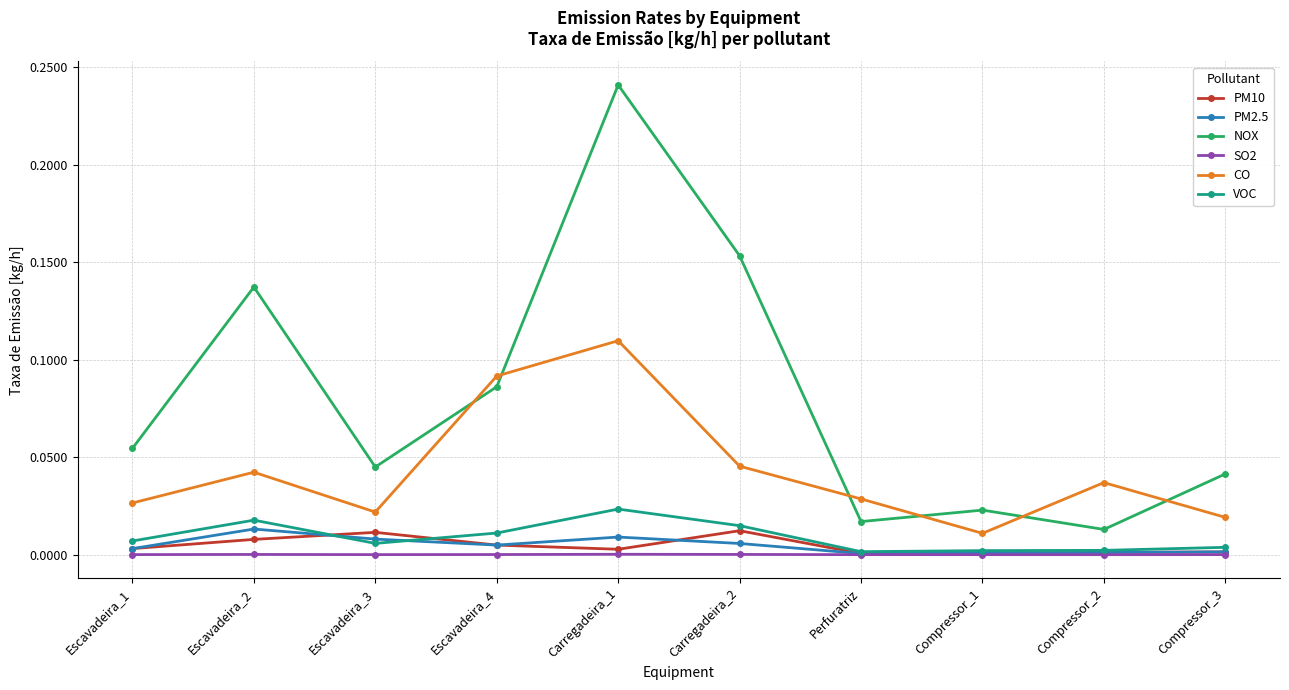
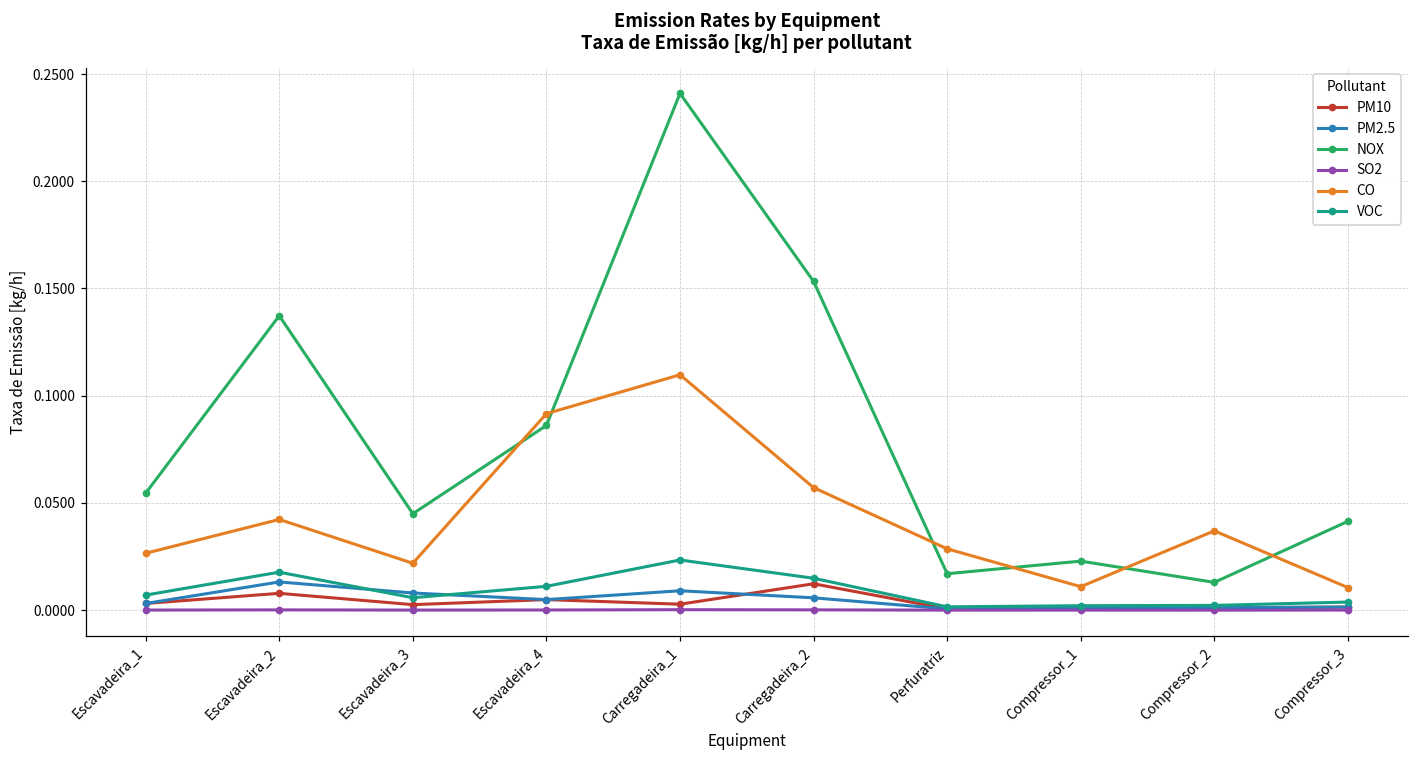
  {
    "PM10": {
      "Escavadeira_2": 0.008,
-     "Escavadeira_3": 0.011,
+     "Escavadeira_3": 0.003,
      "Carregadeira_1": 0.003,
      "Carregadeira_2": 0.012
    },
    "PM2.5": {
      "Escavadeira_2": 0.013,
      "Escavadeira_3": 0.008,
      "Carregadeira_1": 0.009,
      "Carregadeira_2": 0.006
    },
    "SO2": {
      "Escavadeira_1": 0.000,
      "Escavadeira_2": 0.000,
      "Escavadeira_3": 0.000,
      "Escavadeira_4": 0.000,
      "Carregadeira_1": 0.000,
      "Carregadeira_2": 0.000,
      "Compressor_3": 0.000
    },
    "CO": {
      "Escavadeira_1": 0.027,
      "Escavadeira_2": 0.042,
      "Escavadeira_3": 0.022,
      "Escavadeira_4": 0.092,
      "Carregadeira_1": 0.110,
-     "Carregadeira_2": 0.045,
+     "Carregadeira_2": 0.057,
      "Perfuratriz": 0.029,
      "Compressor_1": 0.011,
      "Compressor_2": 0.037,
-     "Compressor_3": 0.019
+     "Compressor_3": 0.011
    }
  }
